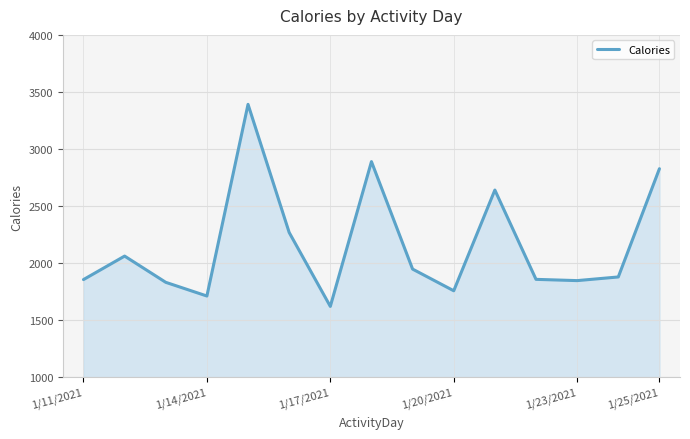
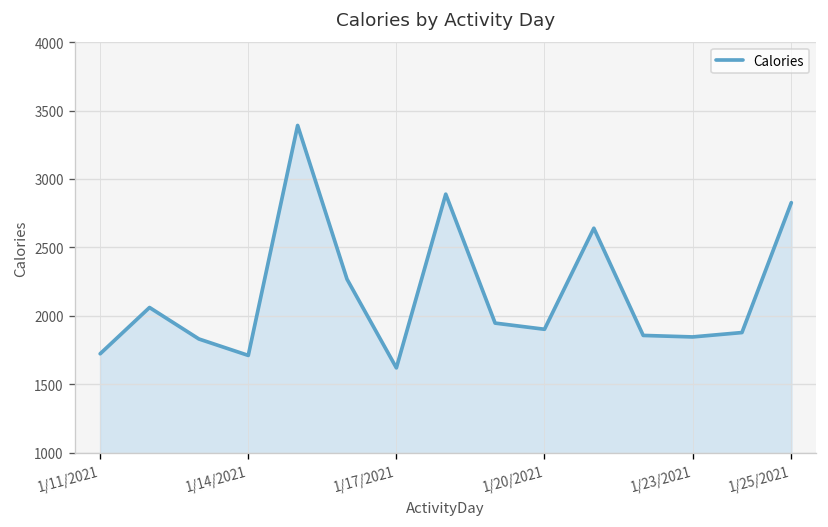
  {
-   "1/11/2021": 1860,
+   "1/11/2021": 1720,
    "1/14/2021": 1710,
    "1/17/2021": 1620,
-   "1/20/2021": 1760,
+   "1/20/2021": 1900,
    "1/23/2021": 1850,
    "1/25/2021": 2830
  }
